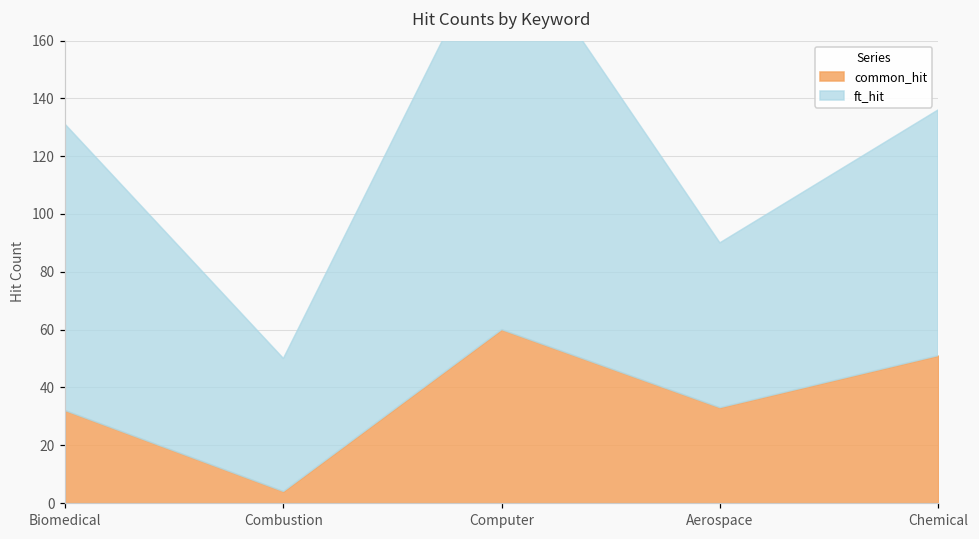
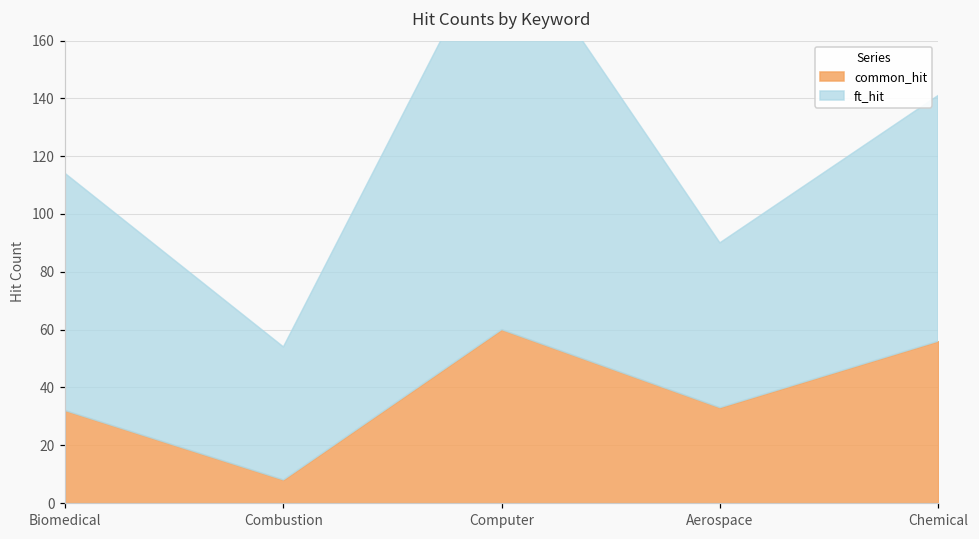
  {
    "common_hit": {
      "Biomedical": 32,
-     "Combustion": 4,
+     "Combustion": 8,
      "Computer": 60,
      "Aerospace": 33,
-     "Chemical": 51
+     "Chemical": 56
    },
    "ft_hit": {
-     "Biomedical": 99,
+     "Biomedical": 82,
      "Combustion": 46,
      "Aerospace": 57,
      "Chemical": 85
    }
  }
